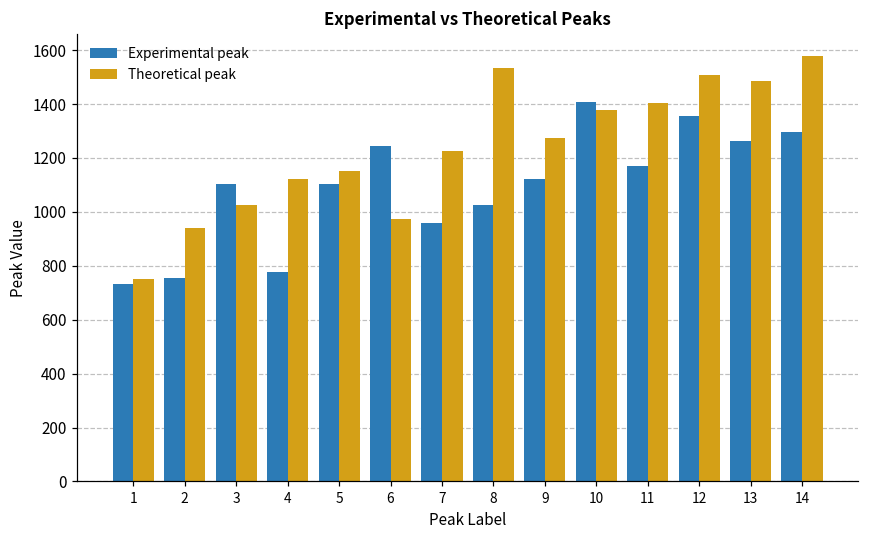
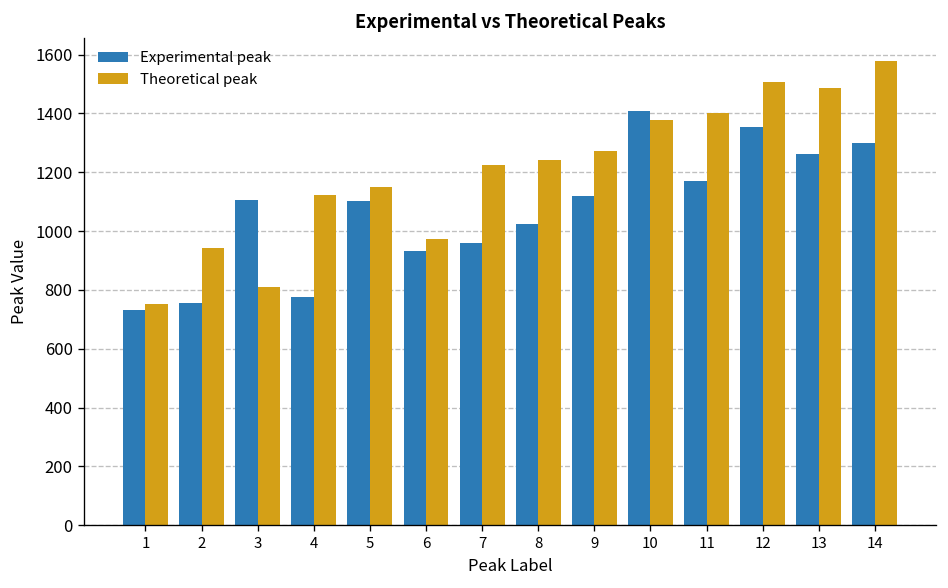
  {
    "Experimental peak": {
      "1": 730,
      "2": 760,
      "3": 1110,
      "4": 780,
      "5": 1100,
-     "6": 1250,
+     "6": 930,
      "7": 960,
      "8": 1020,
      "9": 1120,
      "10": 1410,
      "11": 1170,
      "12": 1360,
      "13": 1260,
      "14": 1300
    },
    "Theoretical peak": {
      "1": 750,
      "2": 940,
-     "3": 1020,
+     "3": 810,
      "4": 1120,
      "5": 1150,
      "6": 970,
      "7": 1230,
-     "8": 1540,
+     "8": 1240,
      "9": 1270,
      "10": 1380,
      "11": 1400,
      "12": 1510,
      "13": 1490,
      "14": 1580
    }
  }
